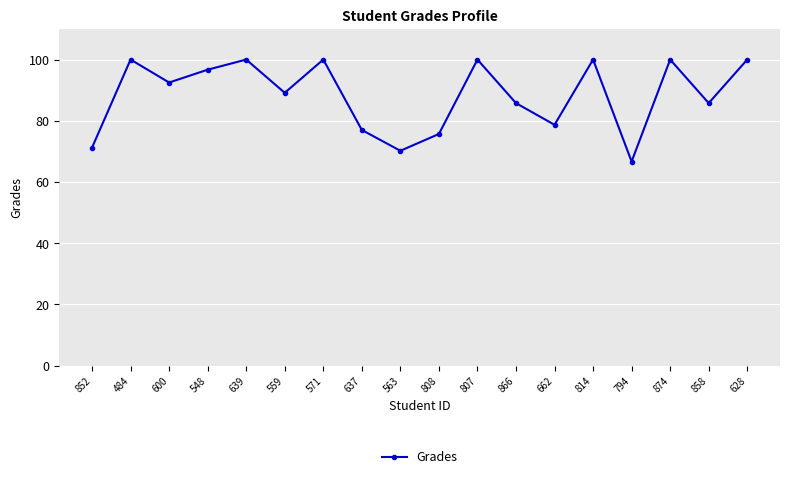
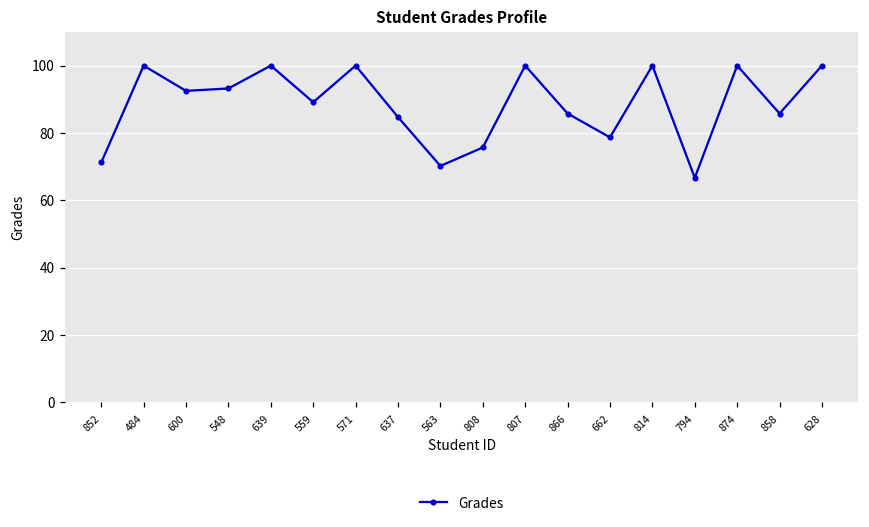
  {
    "852": 71,
    "484": 100,
    "600": 93,
-   "548": 97,
+   "548": 93,
    "639": 100,
    "559": 89,
    "571": 100,
-   "637": 77,
+   "637": 85,
    "563": 70,
    "808": 76,
    "807": 100,
    "866": 86,
    "662": 79,
    "814": 100,
    "794": 67,
    "874": 100,
    "858": 86,
    "628": 100
  }
